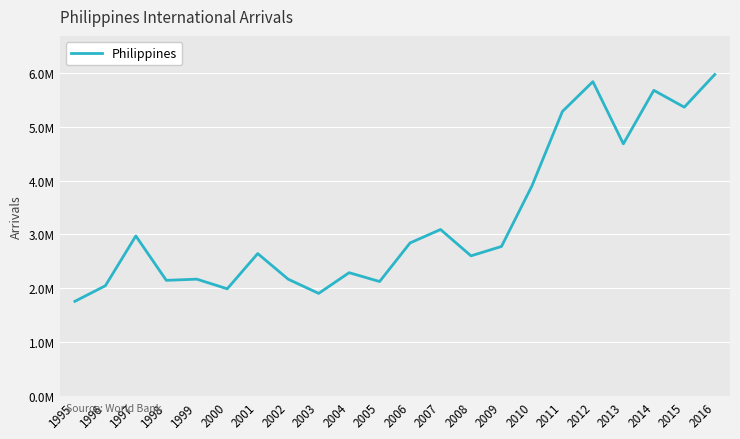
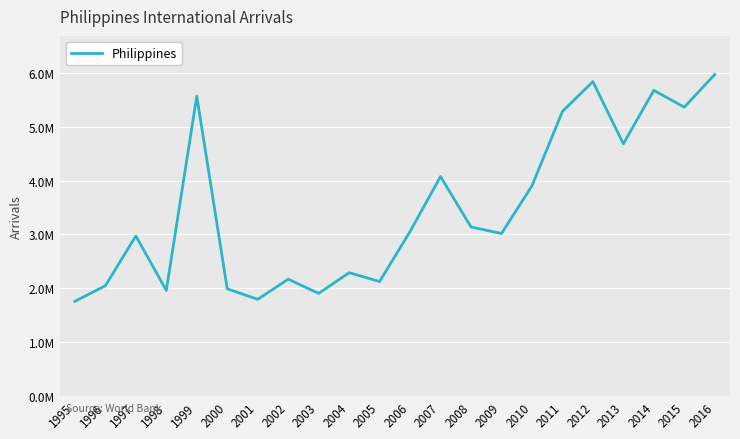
  {
    "1995": 1800000,
    "1996": 2000000,
    "1997": 3000000,
-   "1998": 2100000,
-   "1999": 2200000,
+   "1998": 2000000,
+   "1999": 5600000,
    "2000": 2000000,
-   "2001": 2600000,
+   "2001": 1800000,
    "2002": 2200000,
    "2003": 1900000,
    "2004": 2300000,
    "2005": 2100000,
-   "2006": 2800000,
-   "2007": 3100000,
-   "2008": 2600000,
-   "2009": 2800000,
+   "2006": 3100000,
+   "2007": 4100000,
+   "2008": 3100000,
+   "2009": 3000000,
    "2010": 3900000,
    "2011": 5300000,
    "2012": 5800000,
    "2013": 4700000,
    "2014": 5700000,
    "2015": 5400000,
    "2016": 6000000
  }
